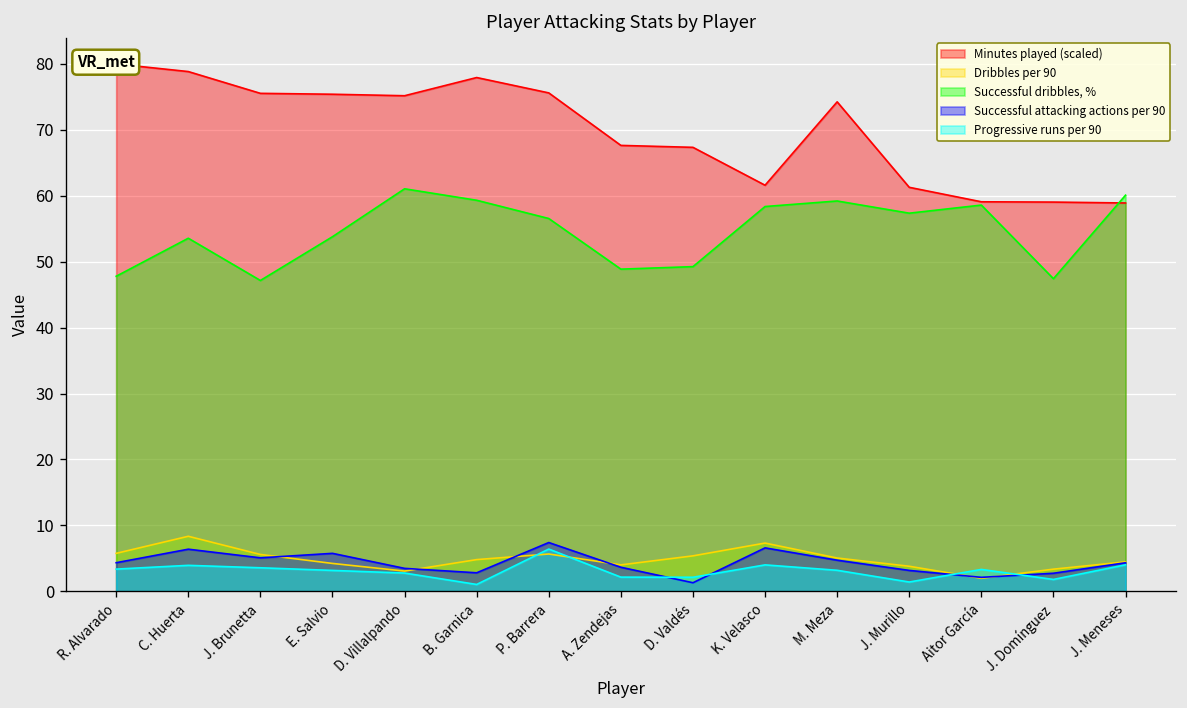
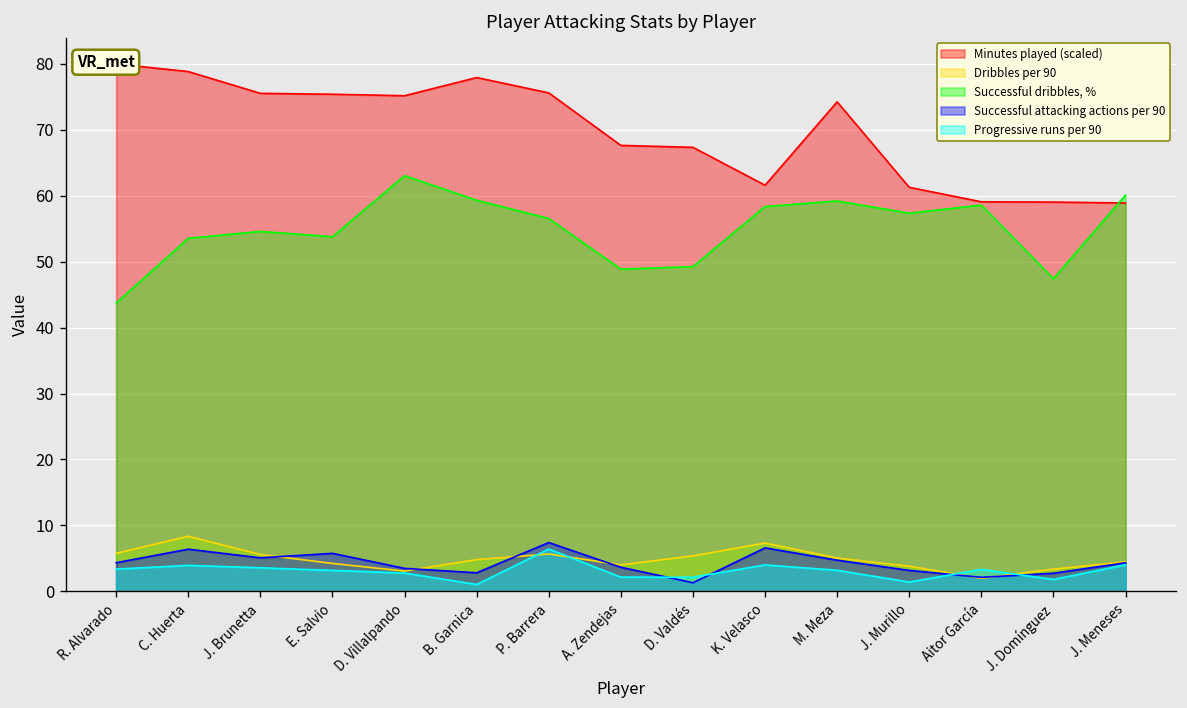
  {
    "Minutes played (scaled)": {
      "C. Huerta": 79,
      "J. Brunetta": 76,
      "E. Salvio": 75,
      "D. Villalpando": 75,
      "B. Garnica": 78,
      "P. Barrera": 76,
      "A. Zendejas": 68,
      "D. Valdés": 67,
      "K. Velasco": 62,
      "M. Meza": 74,
      "J. Murillo": 61,
      "Aitor García": 59,
      "J. Domínguez": 59,
      "J. Meneses": 59
    },
    "Dribbles per 90": {
      "R. Alvarado": 6,
      "C. Huerta": 8,
      "J. Brunetta": 6,
      "E. Salvio": 4,
      "B. Garnica": 5,
      "P. Barrera": 6,
      "D. Valdés": 5,
      "K. Velasco": 7,
      "J. Murillo": 4,
      "J. Domínguez": 3
    },
    "Successful dribbles, %": {
-     "R. Alvarado": 48,
+     "R. Alvarado": 44,
      "C. Huerta": 54,
-     "J. Brunetta": 47,
+     "J. Brunetta": 55,
      "E. Salvio": 54,
-     "D. Villalpando": 61,
+     "D. Villalpando": 63,
      "B. Garnica": 59,
      "P. Barrera": 57,
      "A. Zendejas": 49,
      "D. Valdés": 49,
      "K. Velasco": 58,
      "M. Meza": 59,
      "J. Murillo": 57,
      "Aitor García": 59,
      "J. Domínguez": 47,
      "J. Meneses": 60
    },
    "Successful attacking actions per 90": {
      "R. Alvarado": 4,
      "C. Huerta": 6,
      "J. Brunetta": 5,
      "E. Salvio": 6,
      "B. Garnica": 3,
      "P. Barrera": 7,
      "D. Valdés": 1,
      "K. Velasco": 7,
      "J. Murillo": 3,
      "J. Domínguez": 3
    },
    "Progressive runs per 90": {
      "R. Alvarado": 3,
      "C. Huerta": 4,
      "J. Brunetta": 4,
      "E. Salvio": 3,
      "B. Garnica": 1,
      "P. Barrera": 6,
      "A. Zendejas": 2,
      "D. Valdés": 2,
      "K. Velasco": 4,
      "M. Meza": 3,
      "J. Murillo": 1,
      "Aitor García": 3,
      "J. Domínguez": 2
    }
  }
